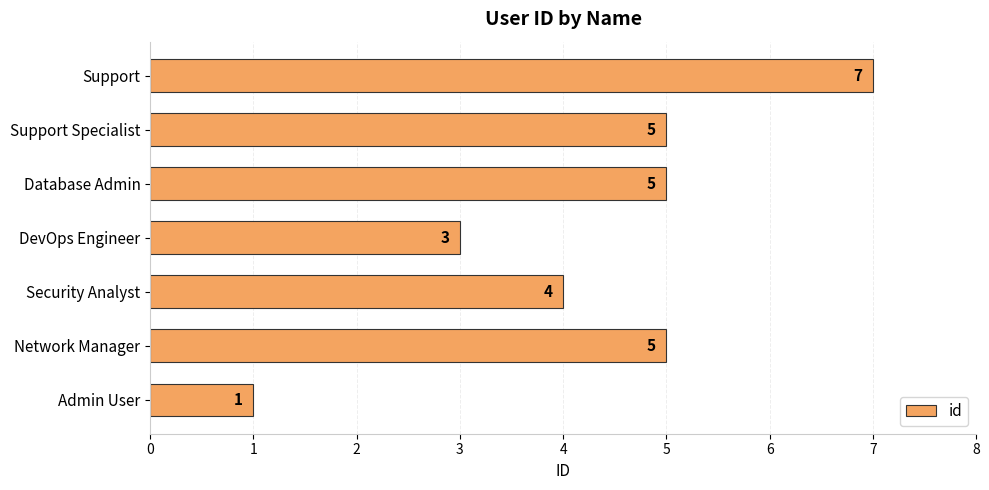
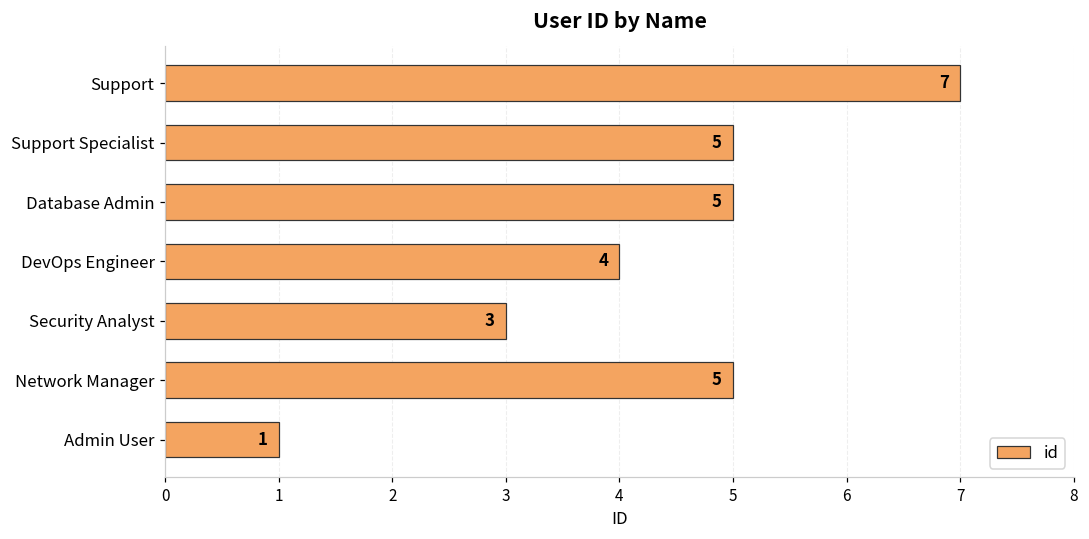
  {
    "Support": 7,
    "Support Specialist": 5,
    "Database Admin": 5,
-   "DevOps Engineer": 3,
-   "Security Analyst": 4,
+   "DevOps Engineer": 4,
+   "Security Analyst": 3,
    "Network Manager": 5,
    "Admin User": 1
  }
